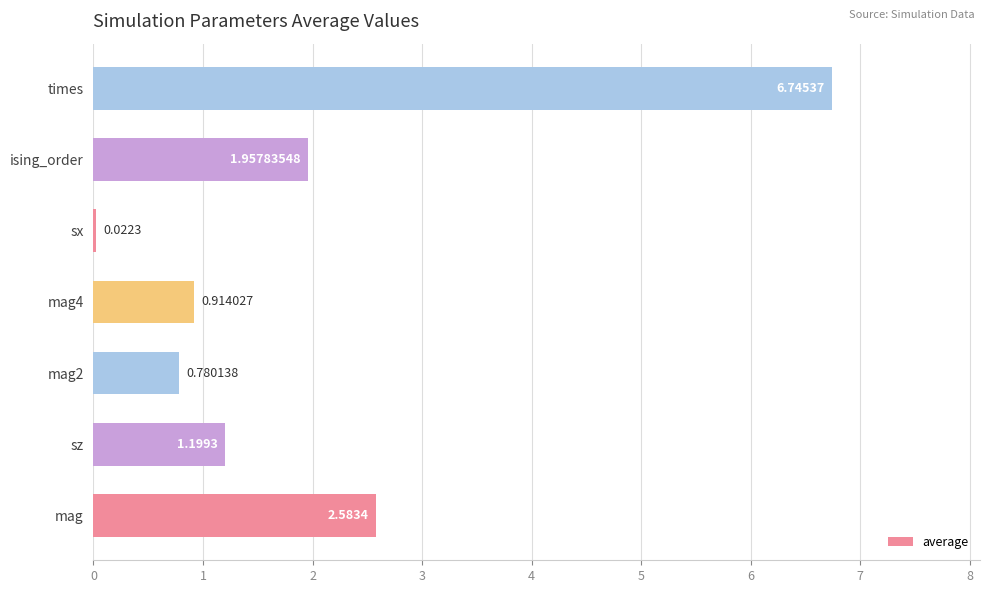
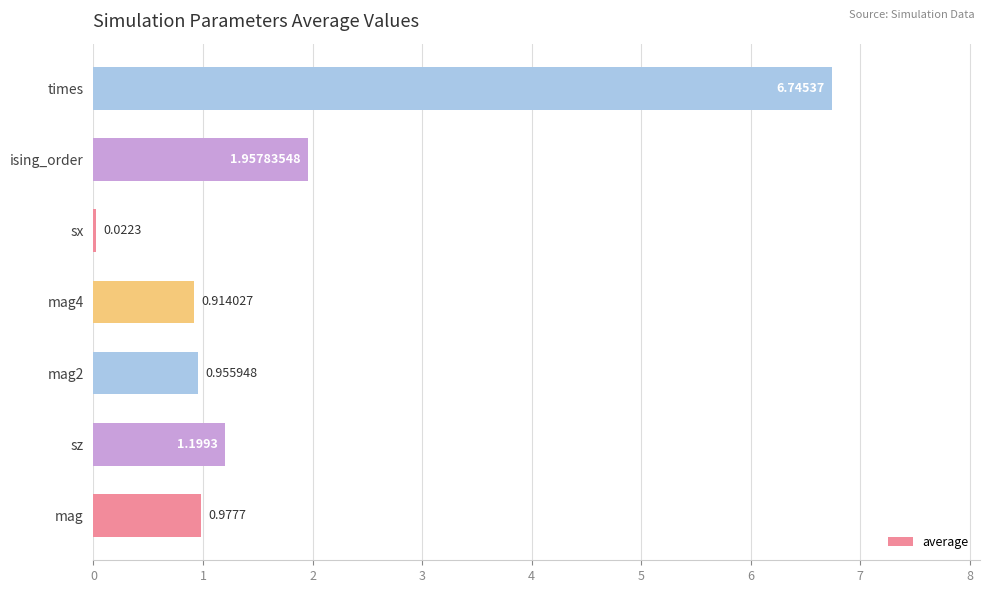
  {
    "times": 6.74537,
    "ising_order": 1.95783548,
    "sx": 0.0223,
    "mag4": 0.914027,
-   "mag2": 0.780138,
+   "mag2": 0.955948,
    "sz": 1.1993,
-   "mag": 2.5834
+   "mag": 0.9777
  }
